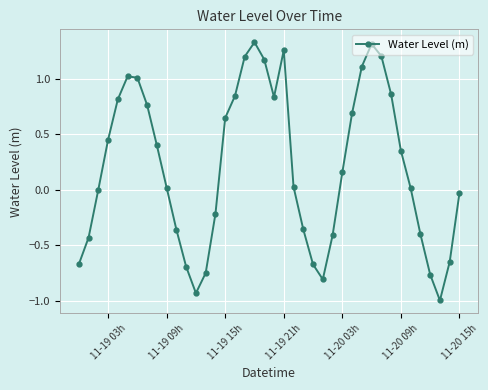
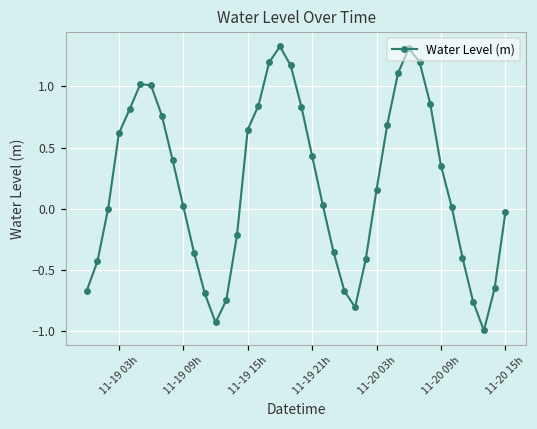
  {
-   "11-19 03h": 0.45,
+   "11-19 03h": 0.62,
    "11-19 09h": 0.02,
    "11-19 15h": 0.65,
-   "11-19 21h": 1.25,
+   "11-19 21h": 0.43,
    "11-20 03h": 0.16,
    "11-20 09h": 0.35,
    "11-20 15h": -0.03
  }
